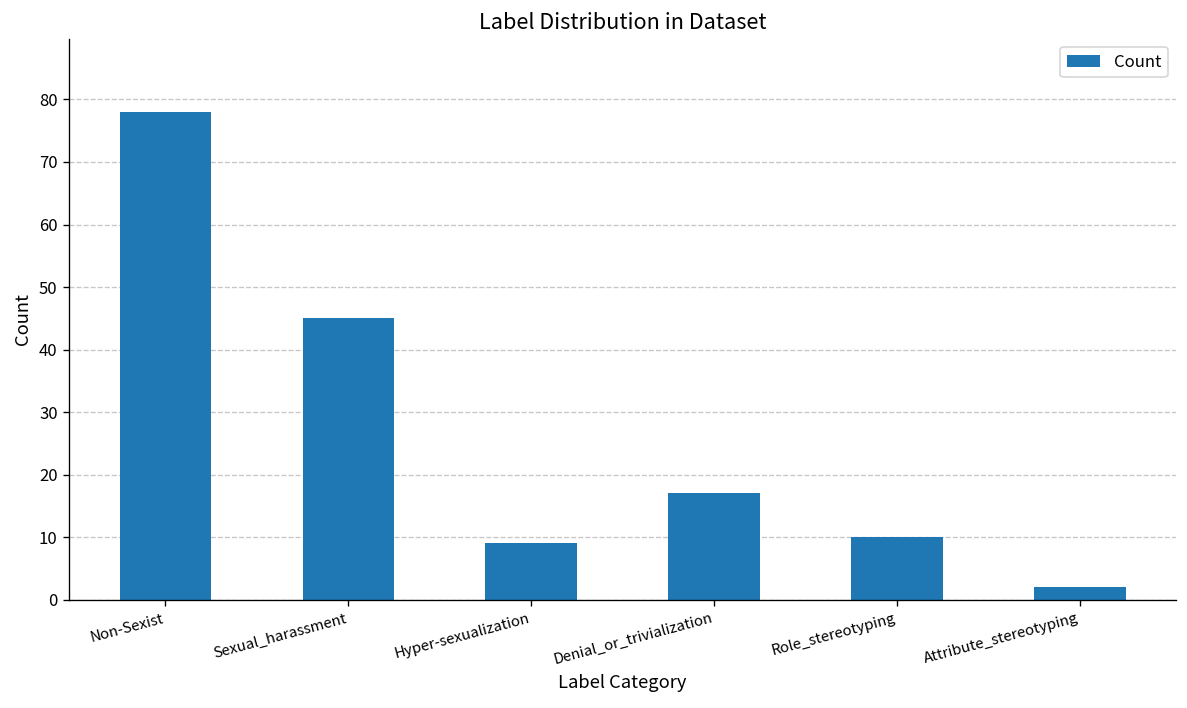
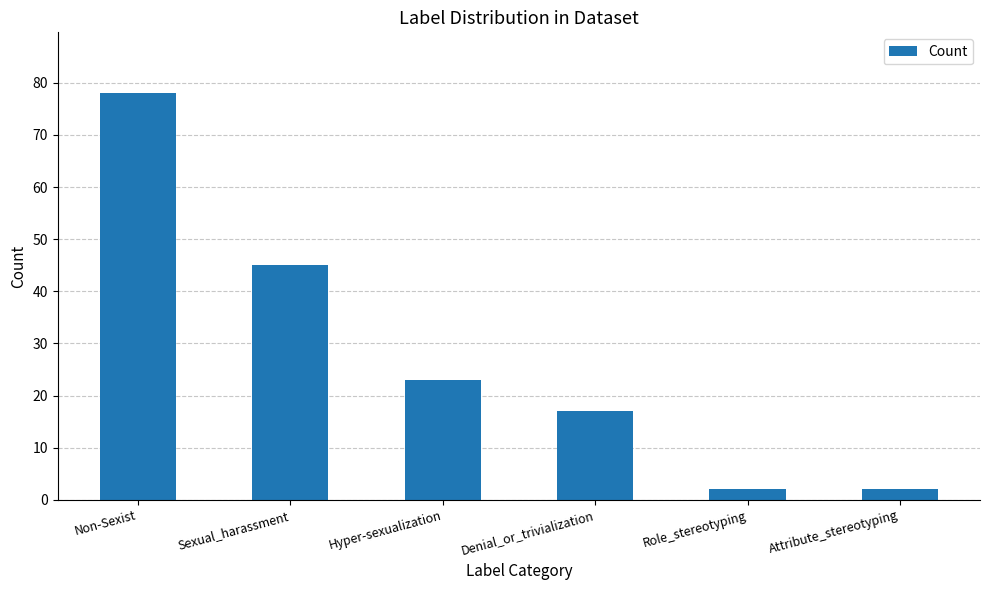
  {
    "Non-Sexist": 78,
    "Sexual_harassment": 45,
-   "Hyper-sexualization": 9,
+   "Hyper-sexualization": 23,
    "Denial_or_trivialization": 17,
-   "Role_stereotyping": 10,
+   "Role_stereotyping": 2,
    "Attribute_stereotyping": 2
  }
